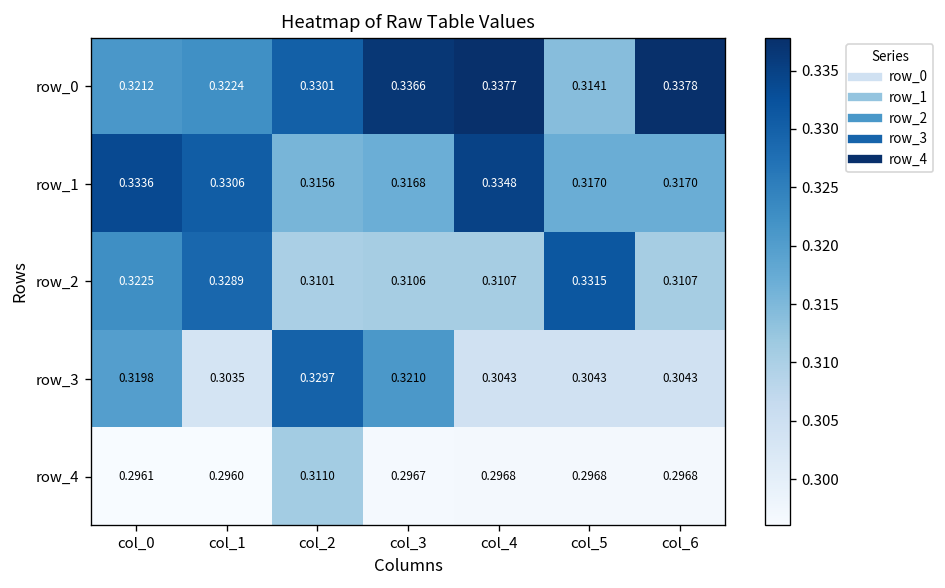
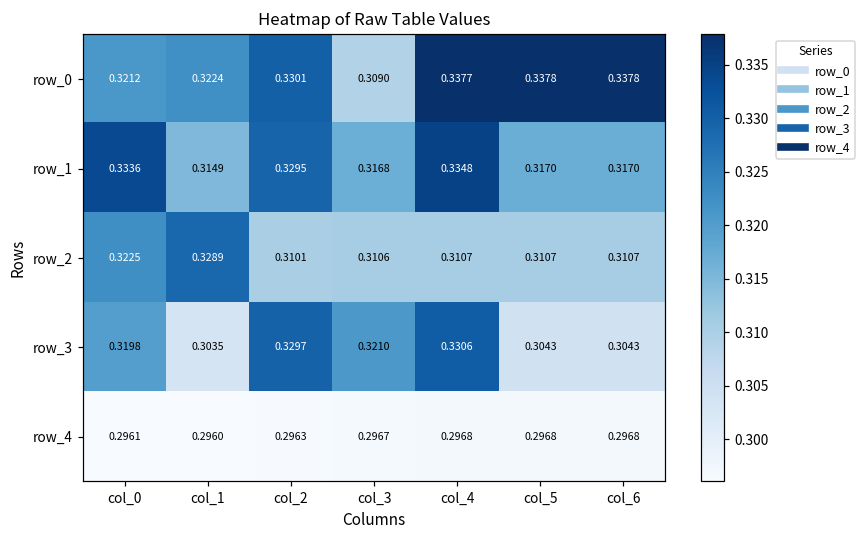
  {
    "row_0": {
      "col_0": 0.3212,
      "col_1": 0.3224,
      "col_2": 0.3301,
-     "col_3": 0.3366,
+     "col_3": 0.3090,
      "col_4": 0.3377,
-     "col_5": 0.3141,
+     "col_5": 0.3378,
      "col_6": 0.3378
    },
    "row_1": {
      "col_0": 0.3336,
-     "col_1": 0.3306,
-     "col_2": 0.3156,
+     "col_1": 0.3149,
+     "col_2": 0.3295,
      "col_3": 0.3168,
      "col_4": 0.3348,
      "col_5": 0.3170,
      "col_6": 0.3170
    },
    "row_2": {
      "col_0": 0.3225,
      "col_1": 0.3289,
      "col_2": 0.3101,
      "col_3": 0.3106,
      "col_4": 0.3107,
-     "col_5": 0.3315,
+     "col_5": 0.3107,
      "col_6": 0.3107
    },
    "row_3": {
      "col_0": 0.3198,
      "col_1": 0.3035,
      "col_2": 0.3297,
      "col_3": 0.3210,
-     "col_4": 0.3043,
+     "col_4": 0.3306,
      "col_5": 0.3043,
      "col_6": 0.3043
    },
    "row_4": {
      "col_0": 0.2961,
      "col_1": 0.2960,
-     "col_2": 0.3110,
+     "col_2": 0.2963,
      "col_3": 0.2967,
      "col_4": 0.2968,
      "col_5": 0.2968,
      "col_6": 0.2968
    }
  }
